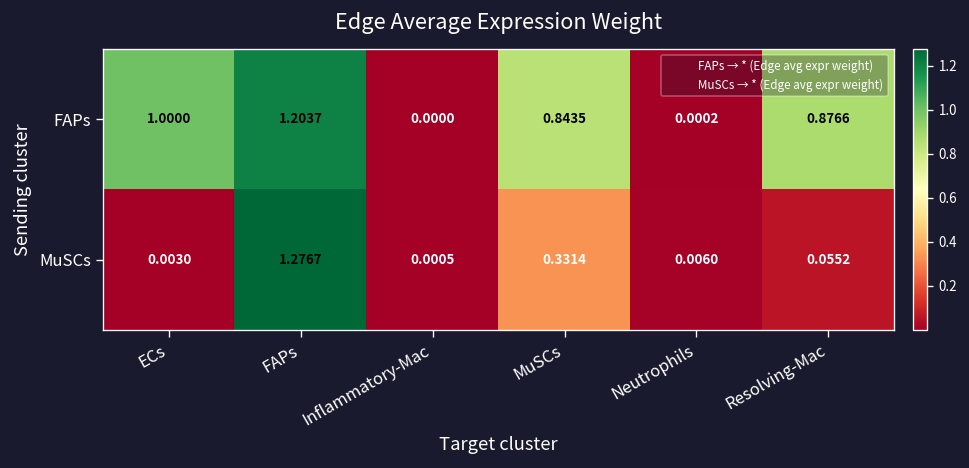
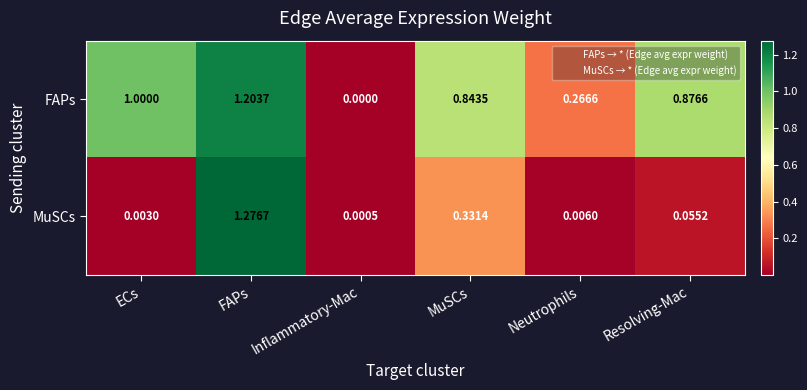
  {
    "FAPs": {
      "ECs": 1.0000,
      "FAPs": 1.2037,
      "Inflammatory-Mac": 0.0000,
      "MuSCs": 0.8435,
-     "Neutrophils": 0.0002,
+     "Neutrophils": 0.2666,
      "Resolving-Mac": 0.8766
    },
    "MuSCs": {
      "ECs": 0.0030,
      "FAPs": 1.2767,
      "Inflammatory-Mac": 0.0005,
      "MuSCs": 0.3314,
      "Neutrophils": 0.0060,
      "Resolving-Mac": 0.0552
    }
  }
